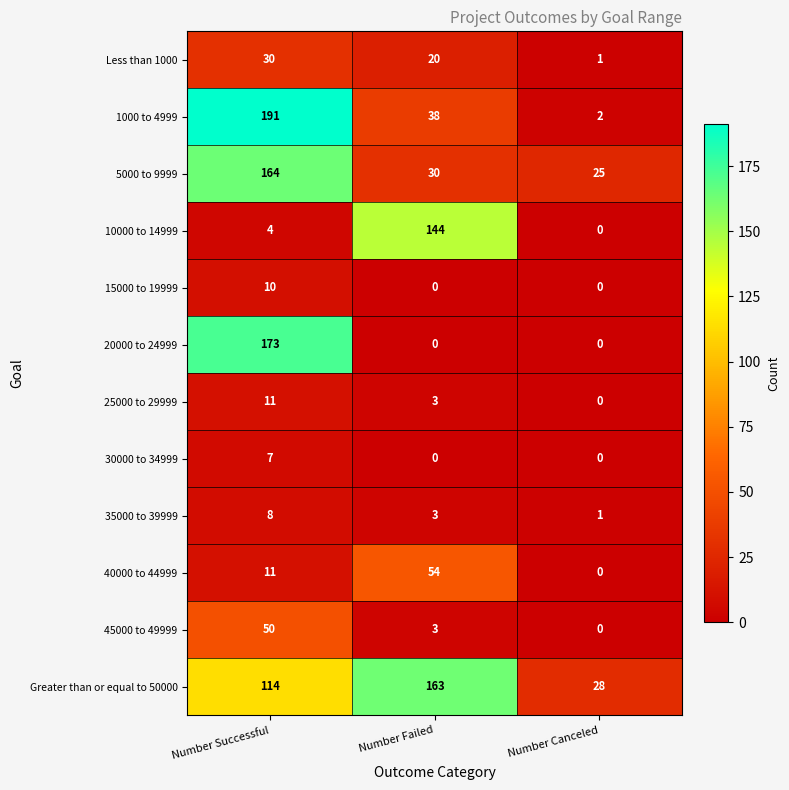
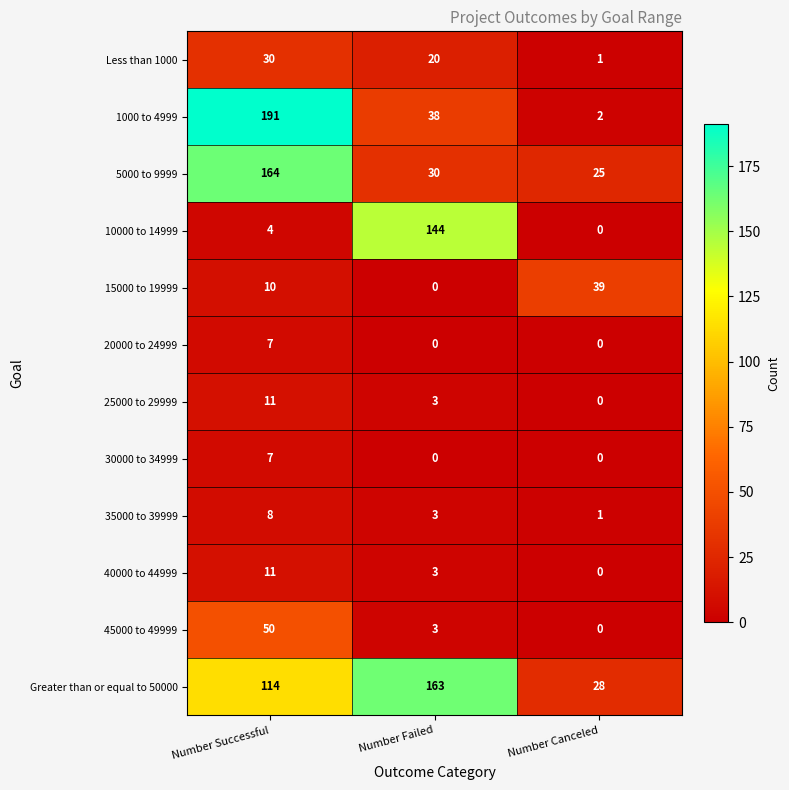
  {
    "Less than 1000": {
      "Number Successful": 30,
      "Number Failed": 20,
      "Number Canceled": 1
    },
    "1000 to 4999": {
      "Number Successful": 191,
      "Number Failed": 38,
      "Number Canceled": 2
    },
    "5000 to 9999": {
      "Number Successful": 164,
      "Number Failed": 30,
      "Number Canceled": 25
    },
    "10000 to 14999": {
      "Number Successful": 4,
      "Number Failed": 144,
      "Number Canceled": 0
    },
    "15000 to 19999": {
      "Number Successful": 10,
      "Number Failed": 0,
-     "Number Canceled": 0
+     "Number Canceled": 39
    },
    "20000 to 24999": {
-     "Number Successful": 173,
+     "Number Successful": 7,
      "Number Failed": 0,
      "Number Canceled": 0
    },
    "25000 to 29999": {
      "Number Successful": 11,
      "Number Failed": 3,
      "Number Canceled": 0
    },
    "30000 to 34999": {
      "Number Successful": 7,
      "Number Failed": 0,
      "Number Canceled": 0
    },
    "35000 to 39999": {
      "Number Successful": 8,
      "Number Failed": 3,
      "Number Canceled": 1
    },
    "40000 to 44999": {
      "Number Successful": 11,
-     "Number Failed": 54,
+     "Number Failed": 3,
      "Number Canceled": 0
    },
    "45000 to 49999": {
      "Number Successful": 50,
      "Number Failed": 3,
      "Number Canceled": 0
    },
    "Greater than or equal to 50000": {
      "Number Successful": 114,
      "Number Failed": 163,
      "Number Canceled": 28
    }
  }
